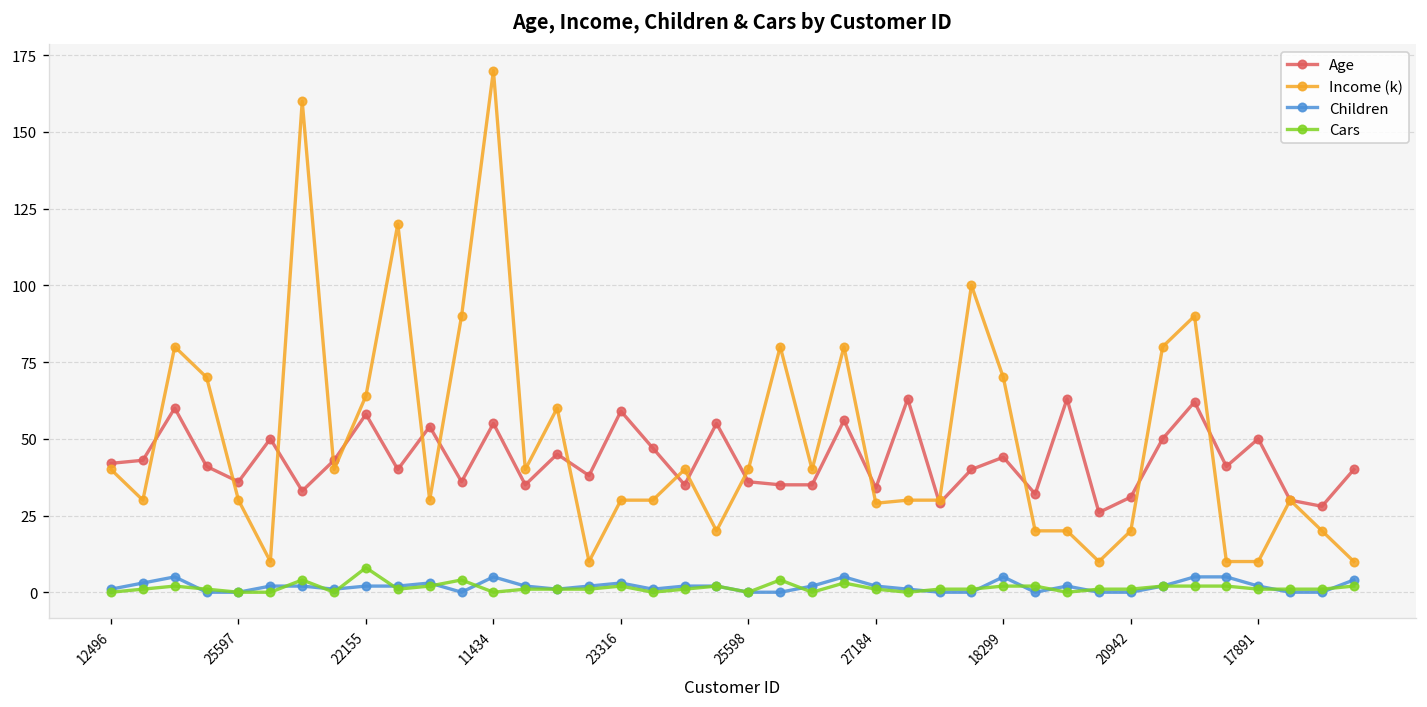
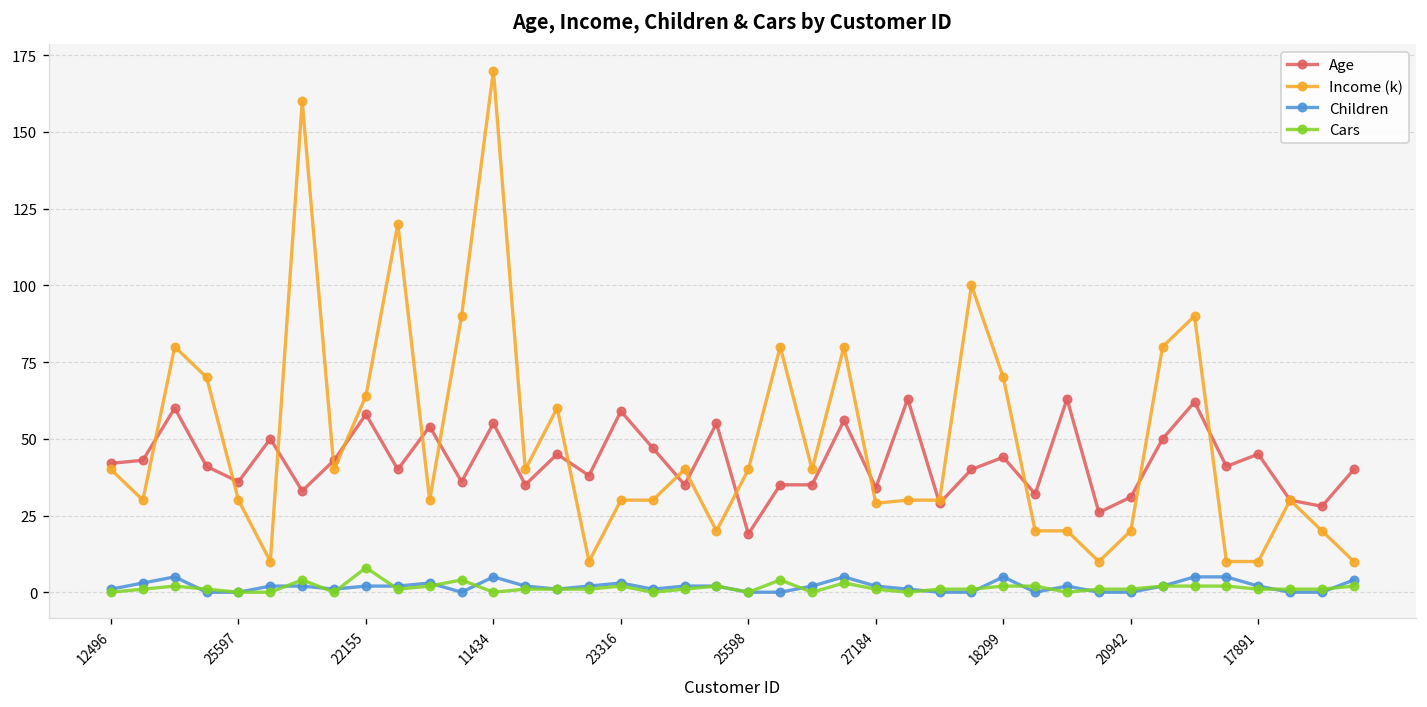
  {
    "Age": {
      "12496": 42,
      "25597": 36,
      "22155": 58,
      "11434": 55,
      "23316": 59,
-     "25598": 36,
+     "25598": 19,
      "27184": 34,
      "18299": 44,
      "20942": 31,
-     "17891": 50
+     "17891": 45
    },
    "Income (k)": {
      "12496": 40,
      "25597": 30,
      "22155": 64,
      "11434": 170,
      "23316": 30,
      "25598": 40,
      "27184": 29,
      "18299": 70,
      "20942": 20,
      "17891": 10
    },
    "Children": {
      "12496": 1,
      "22155": 2,
      "11434": 5,
      "27184": 2,
      "18299": 5,
      "20942": 0,
      "17891": 2
    },
    "Cars": {
      "12496": 0,
      "22155": 8,
      "11434": 0,
      "27184": 1,
      "18299": 2,
      "20942": 1,
      "17891": 1
    }
  }
